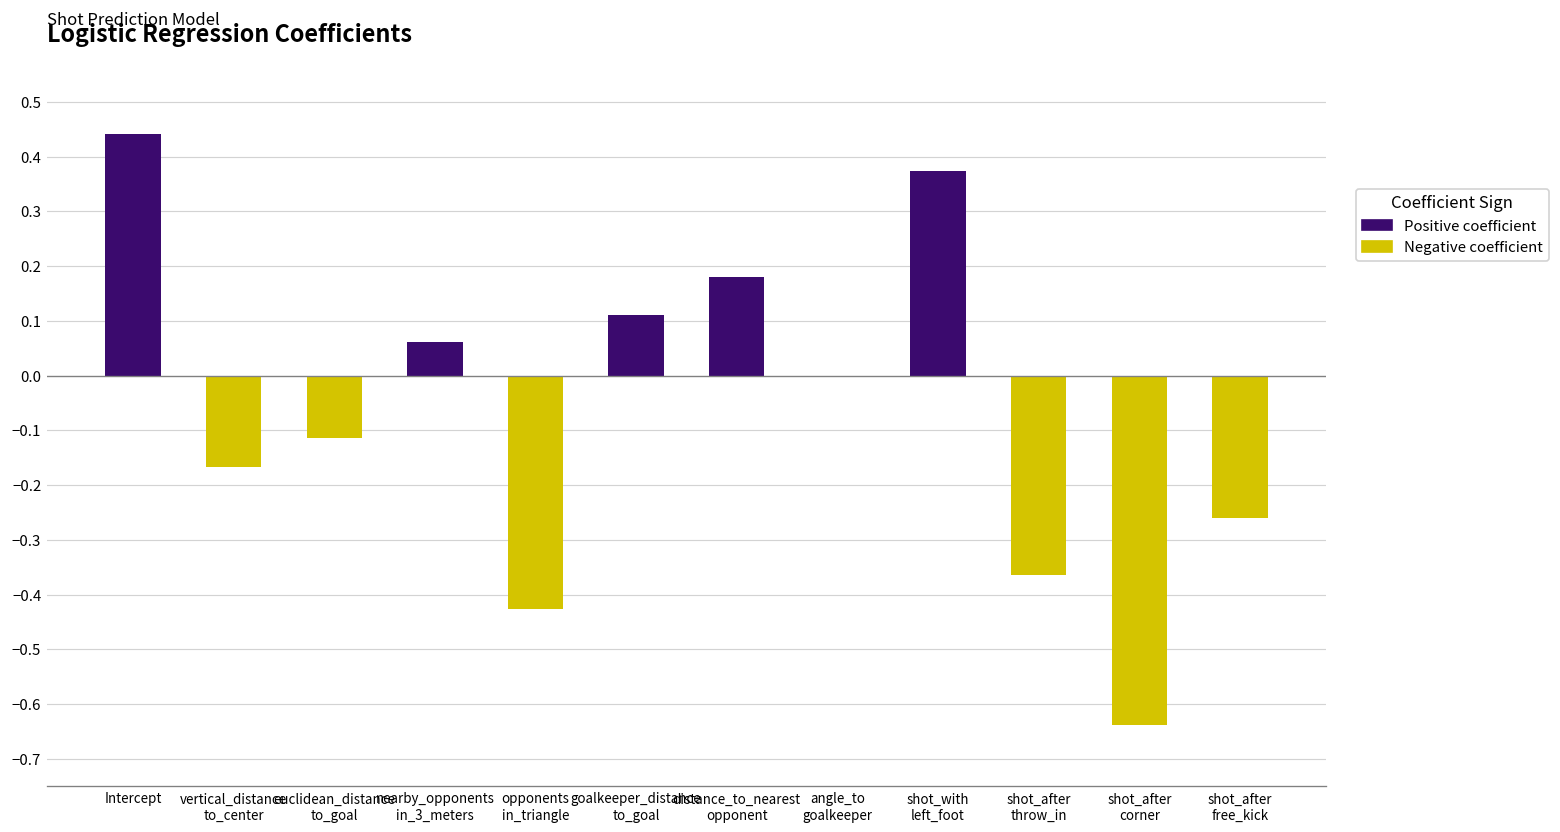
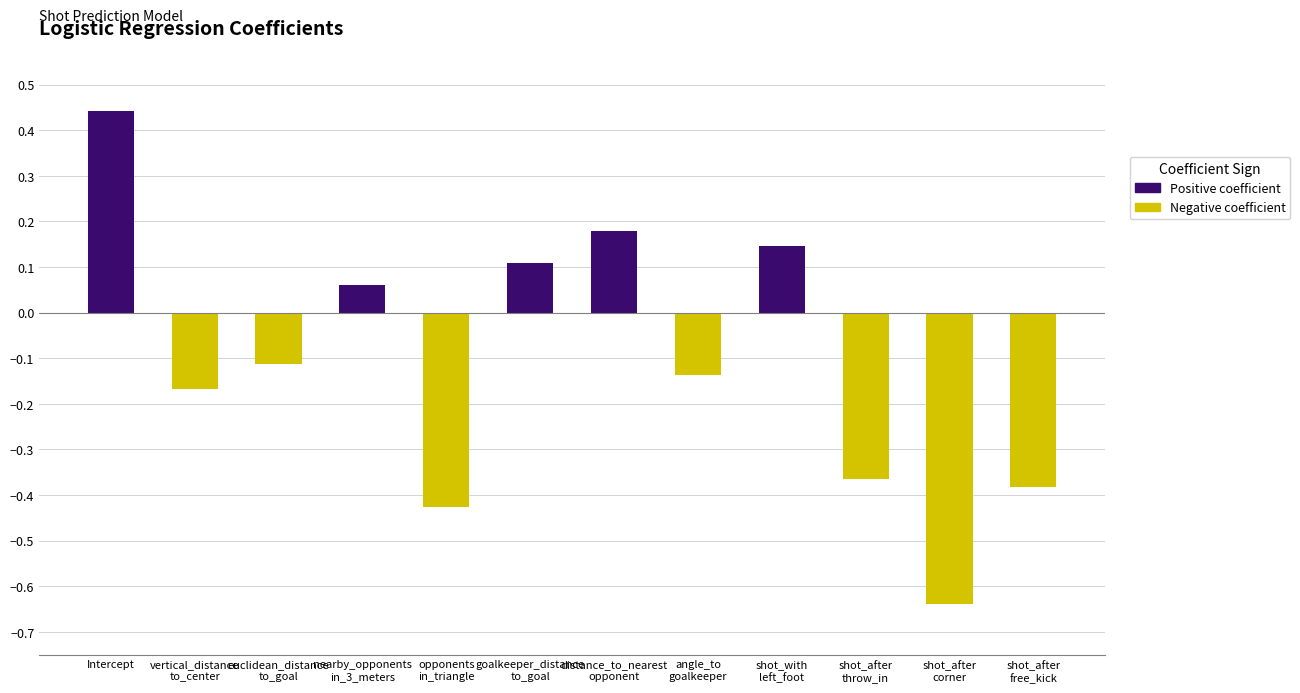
  {
    "Intercept": 0.44,
    "vertical_distance to_center": -0.17,
    "opponents in_triangle": -0.43,
-   "angle_to goalkeeper": 0.00,
-   "shot_with left_foot": 0.37,
+   "angle_to goalkeeper": -0.14,
+   "shot_with left_foot": 0.15,
    "shot_after throw_in": -0.36,
    "shot_after corner": -0.64,
-   "shot_after free_kick": -0.26
+   "shot_after free_kick": -0.38
  }
